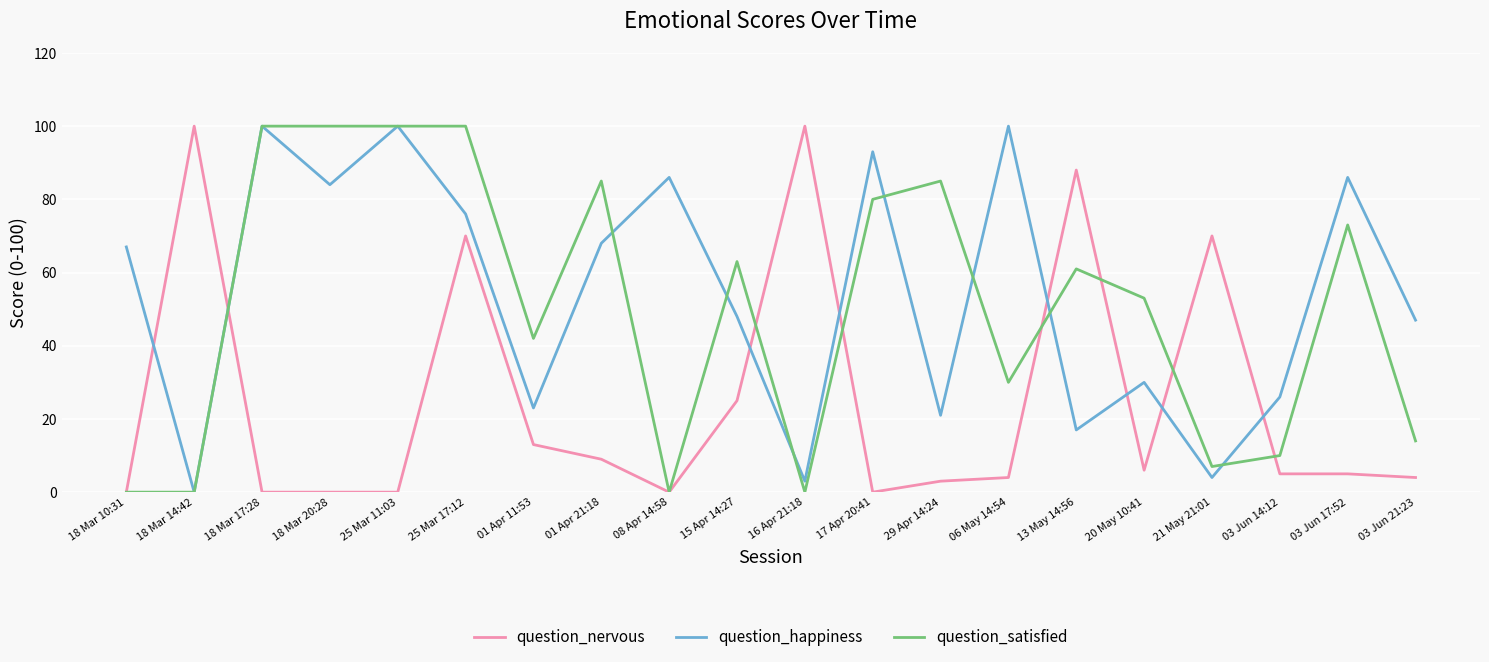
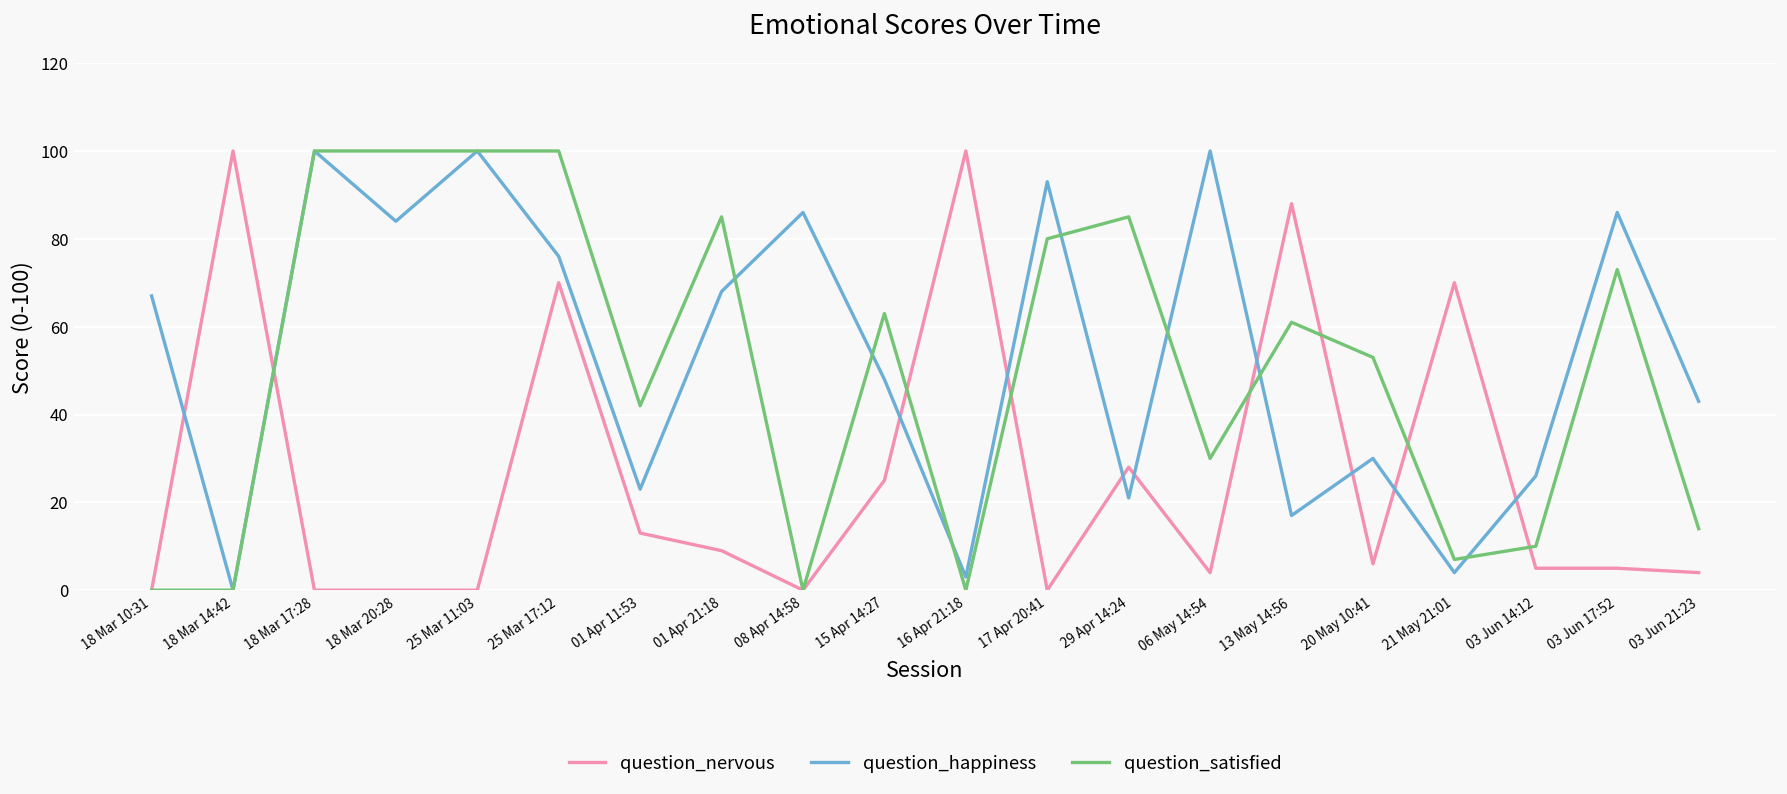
  {
    "question_nervous": {
      "18 Mar 14:42": 100,
      "18 Mar 17:28": 0,
      "18 Mar 20:28": 0,
      "25 Mar 11:03": 0,
      "25 Mar 17:12": 70,
      "01 Apr 11:53": 13,
      "01 Apr 21:18": 9,
      "15 Apr 14:27": 25,
      "16 Apr 21:18": 100,
      "17 Apr 20:41": 0,
-     "29 Apr 14:24": 3,
+     "29 Apr 14:24": 28,
      "06 May 14:54": 4,
      "13 May 14:56": 88,
      "20 May 10:41": 6,
      "21 May 21:01": 70,
      "03 Jun 14:12": 5,
      "03 Jun 17:52": 5,
      "03 Jun 21:23": 4
    },
    "question_happiness": {
      "18 Mar 10:31": 67,
      "18 Mar 20:28": 84,
      "25 Mar 17:12": 76,
      "01 Apr 11:53": 23,
      "01 Apr 21:18": 68,
      "08 Apr 14:58": 86,
      "15 Apr 14:27": 48,
      "16 Apr 21:18": 3,
      "17 Apr 20:41": 93,
      "29 Apr 14:24": 21,
      "06 May 14:54": 100,
      "13 May 14:56": 17,
      "20 May 10:41": 30,
      "21 May 21:01": 4,
      "03 Jun 14:12": 26,
      "03 Jun 17:52": 86,
-     "03 Jun 21:23": 47
+     "03 Jun 21:23": 43
    },
    "question_satisfied": {
      "18 Mar 20:28": 100,
      "25 Mar 17:12": 100,
      "01 Apr 11:53": 42,
      "01 Apr 21:18": 85,
      "15 Apr 14:27": 63,
      "16 Apr 21:18": 0,
      "17 Apr 20:41": 80,
      "29 Apr 14:24": 85,
      "06 May 14:54": 30,
      "13 May 14:56": 61,
      "20 May 10:41": 53,
      "21 May 21:01": 7,
      "03 Jun 14:12": 10,
      "03 Jun 17:52": 73,
      "03 Jun 21:23": 14
    }
  }
